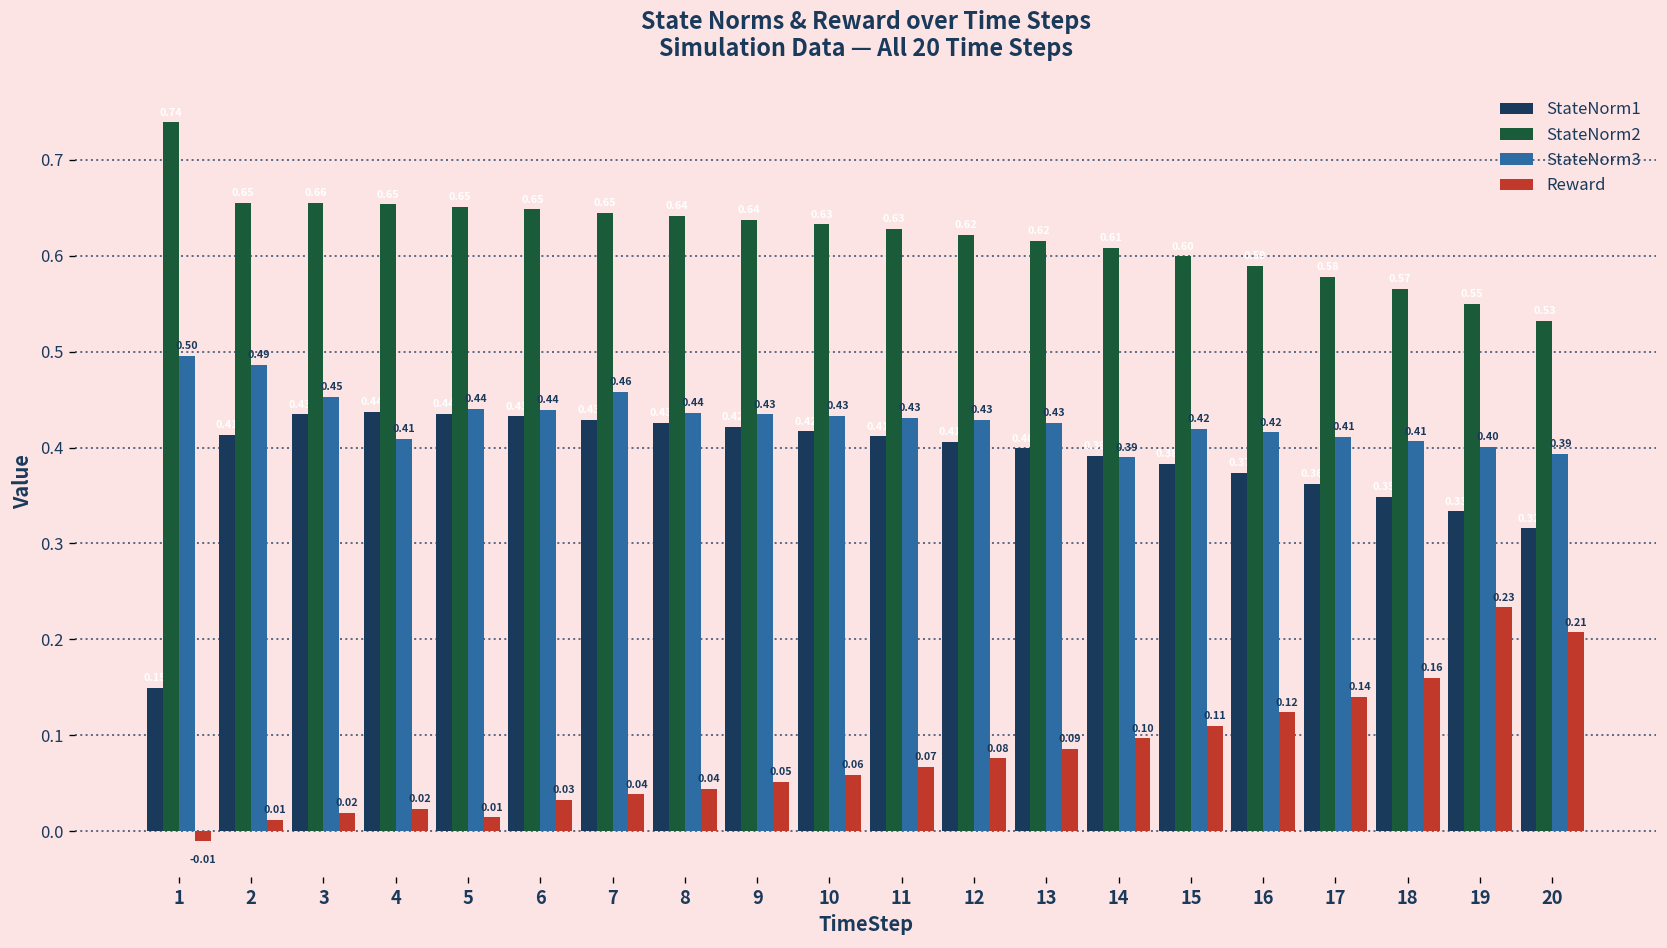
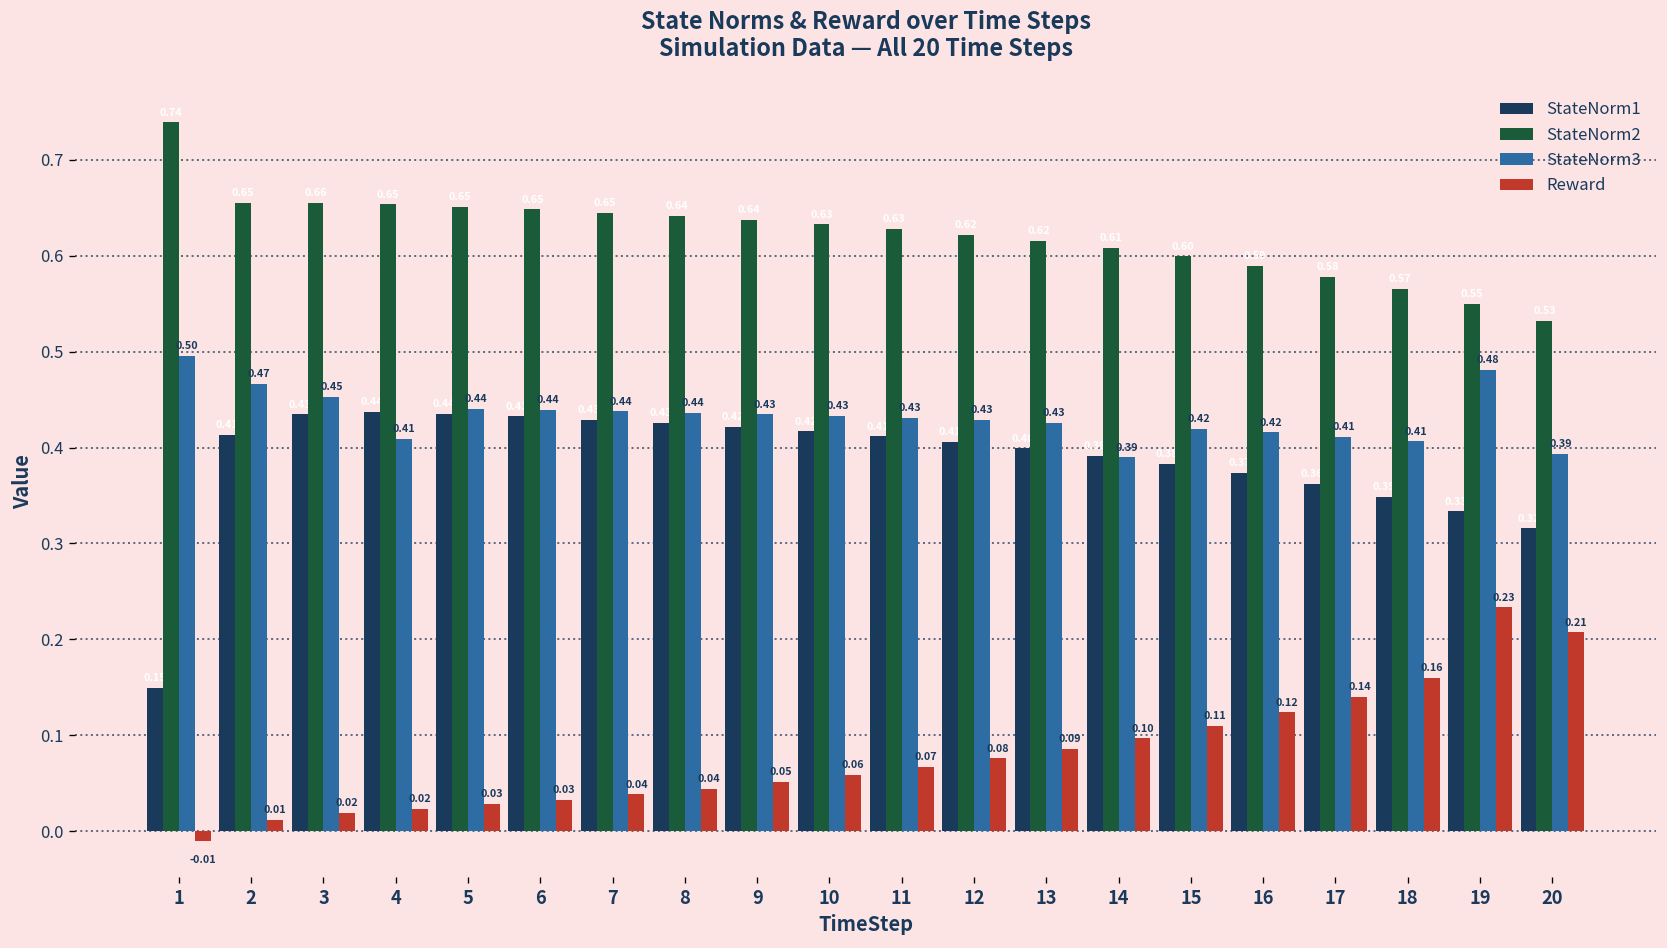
  {
    "StateNorm3": {
      "1": 0.50,
-     "2": 0.49,
+     "2": 0.47,
      "3": 0.45,
      "4": 0.41,
      "5": 0.44,
      "6": 0.44,
-     "7": 0.46,
+     "7": 0.44,
      "8": 0.44,
      "9": 0.43,
      "10": 0.43,
      "11": 0.43,
      "12": 0.43,
      "13": 0.43,
      "14": 0.39,
      "15": 0.42,
      "16": 0.42,
      "17": 0.41,
      "18": 0.41,
-     "19": 0.40,
+     "19": 0.48,
      "20": 0.39
    },
    "Reward": {
      "1": -0.01,
      "2": 0.01,
      "3": 0.02,
      "4": 0.02,
-     "5": 0.01,
+     "5": 0.03,
      "6": 0.03,
      "7": 0.04,
      "8": 0.04,
      "9": 0.05,
      "10": 0.06,
      "11": 0.07,
      "12": 0.08,
      "13": 0.09,
      "14": 0.10,
      "15": 0.11,
      "16": 0.12,
      "17": 0.14,
      "18": 0.16,
      "19": 0.23,
      "20": 0.21
    }
  }
